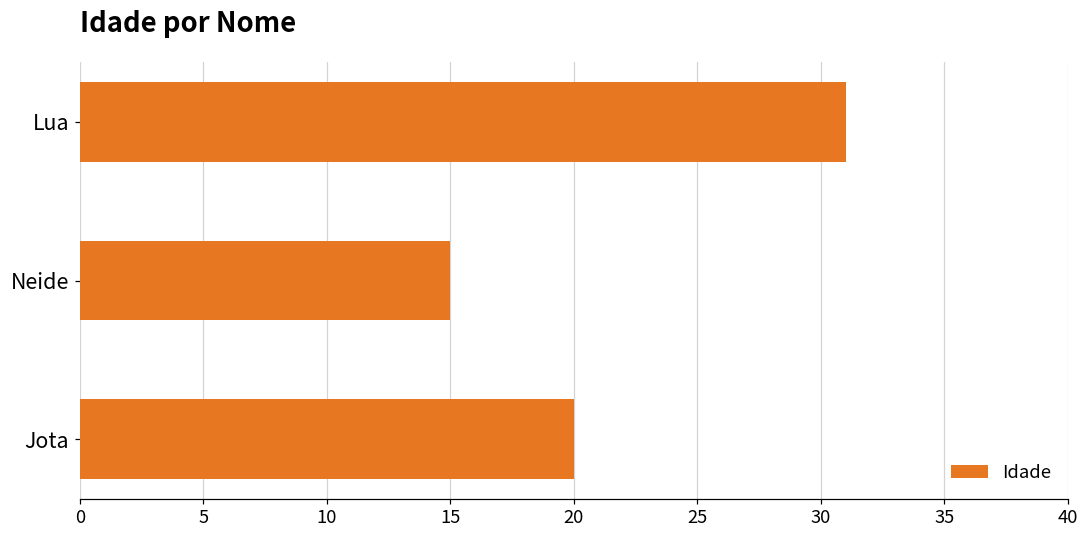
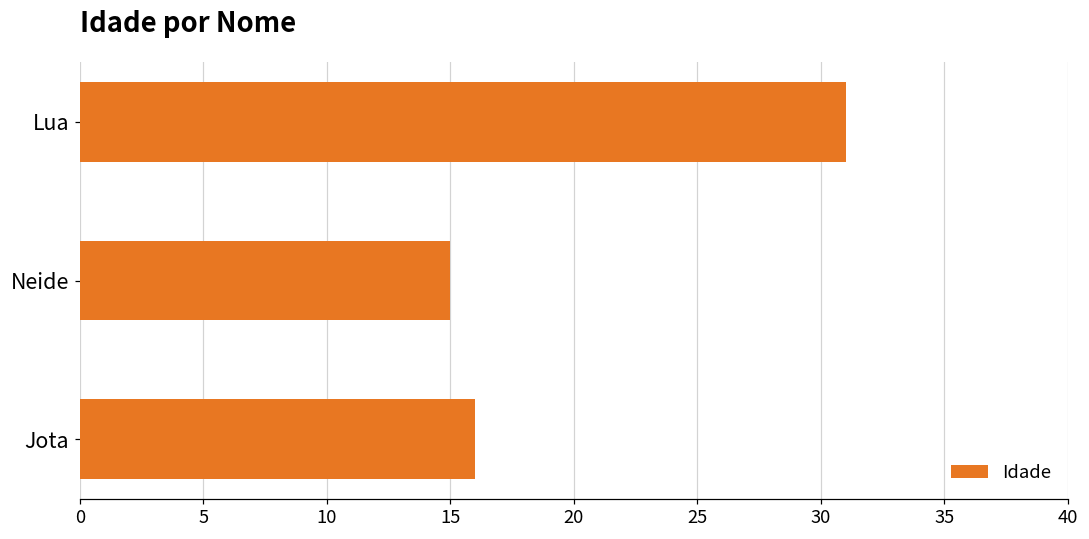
  {
    "Lua": 31,
    "Neide": 15,
-   "Jota": 20
+   "Jota": 16
  }
